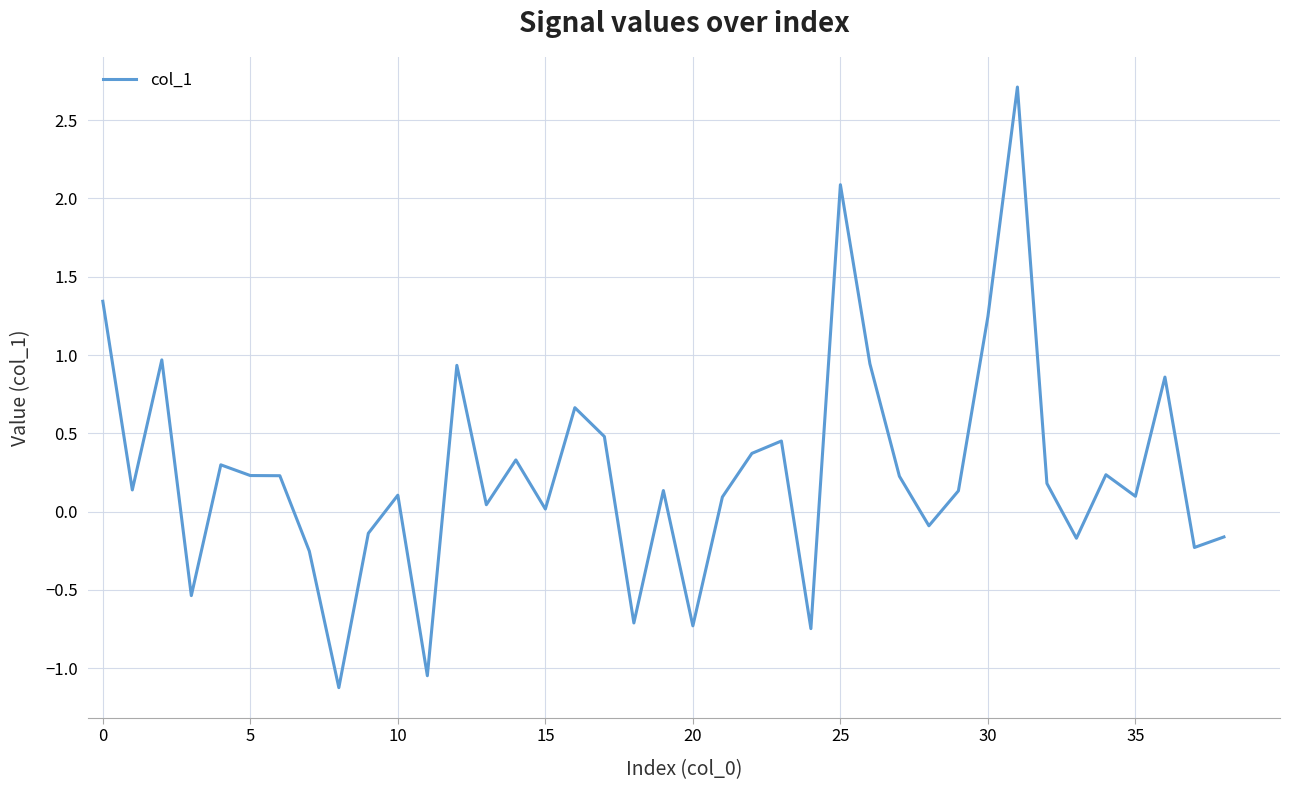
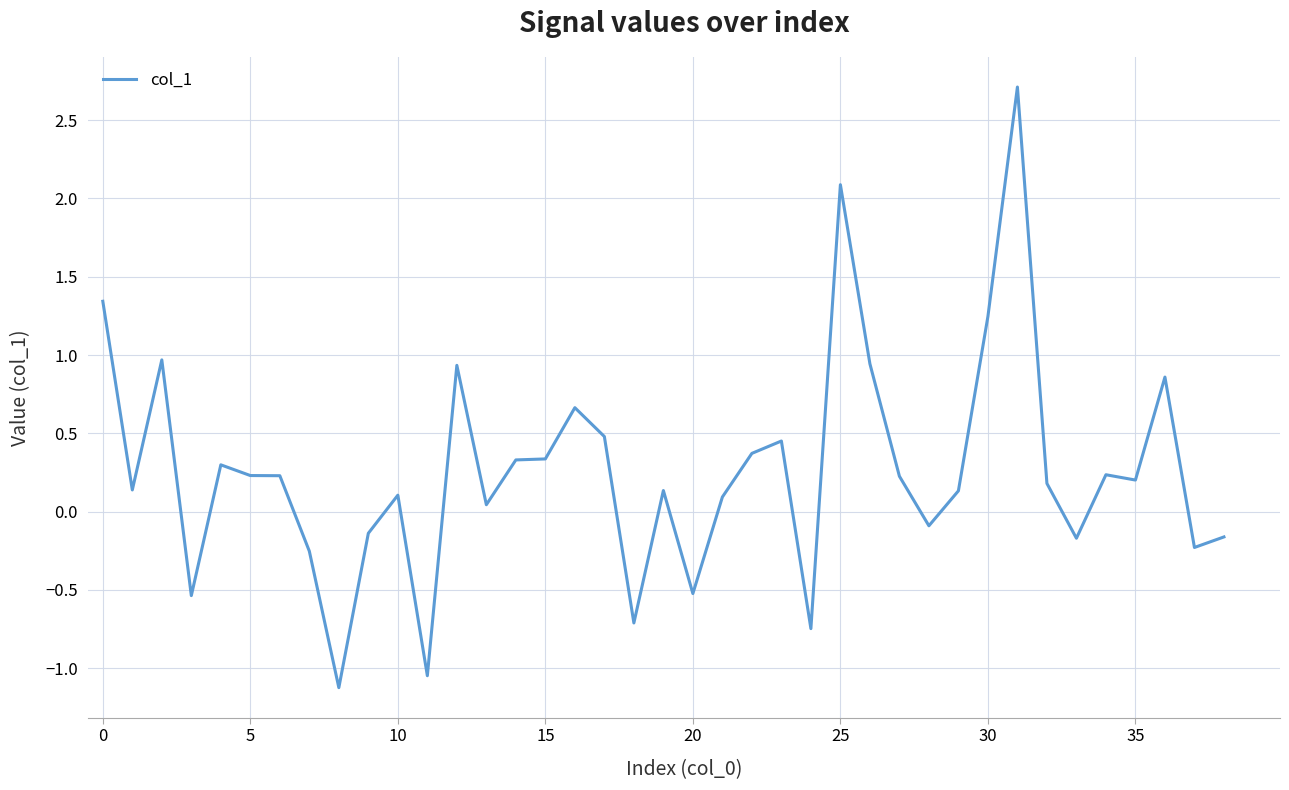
  {
    "0": 1.34,
    "5": 0.23,
    "10": 0.11,
-   "15": 0.02,
-   "20": -0.73,
+   "15": 0.34,
+   "20": -0.52,
    "25": 2.09,
    "30": 1.25,
-   "35": 0.10
+   "35": 0.20
  }
